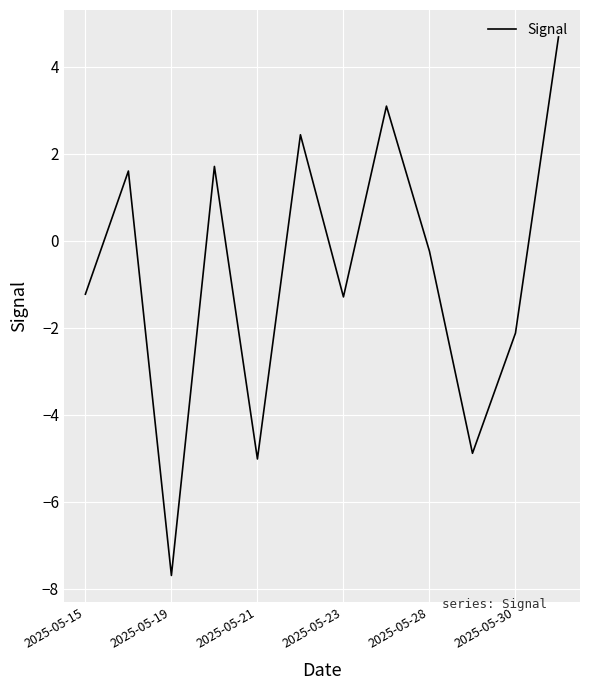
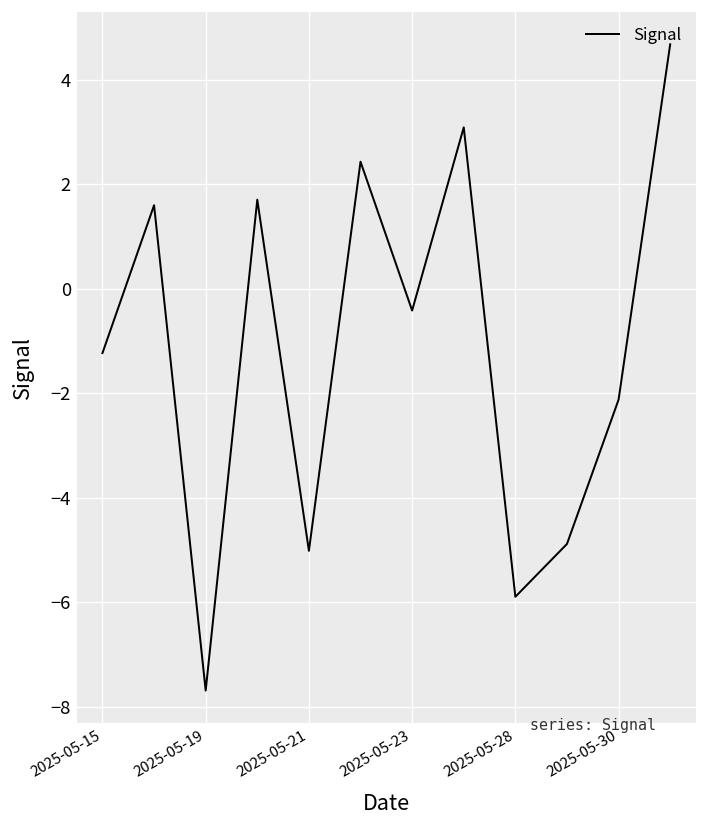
  {
    "2025-05-15": -1.2,
    "2025-05-19": -7.7,
    "2025-05-21": -5.0,
-   "2025-05-23": -1.3,
-   "2025-05-28": -0.2,
+   "2025-05-23": -0.4,
+   "2025-05-28": -5.9,
    "2025-05-30": -2.1
  }
